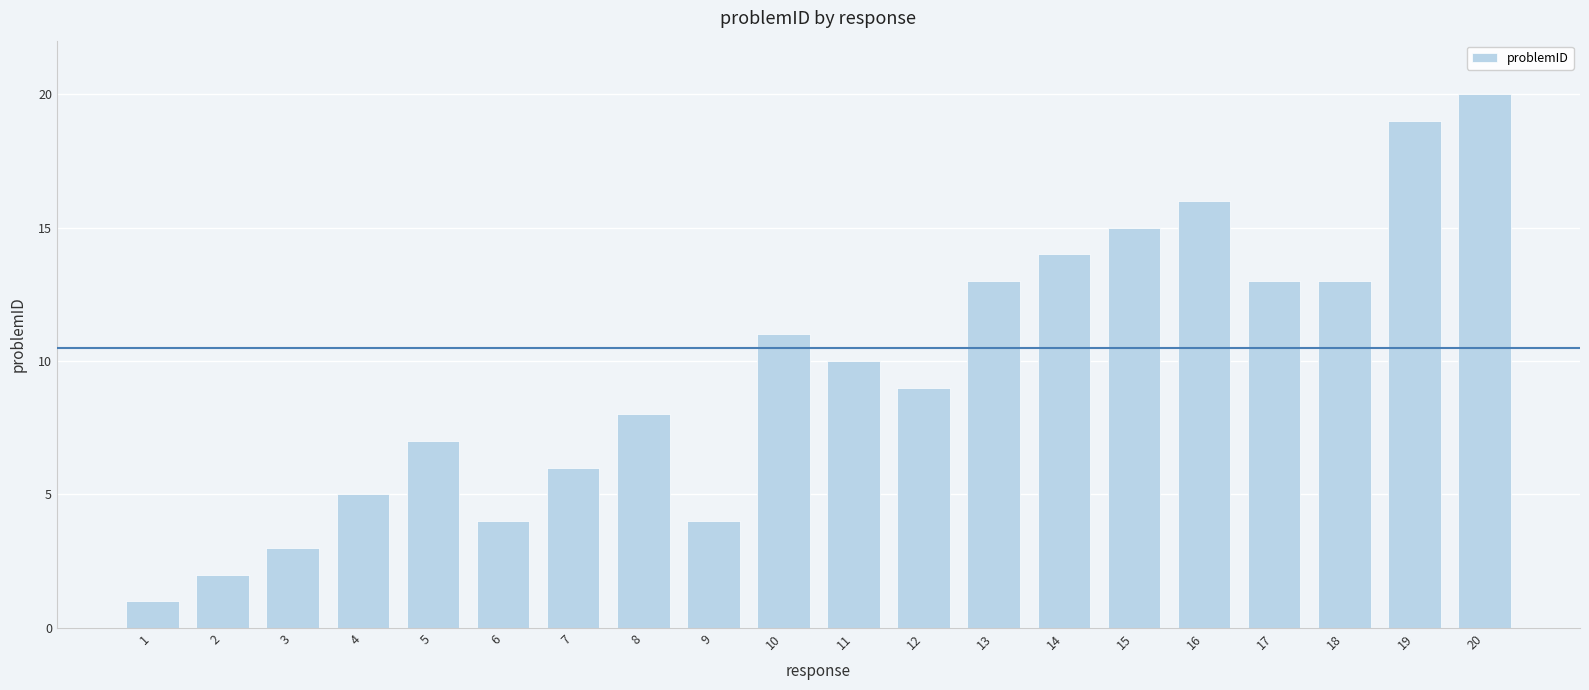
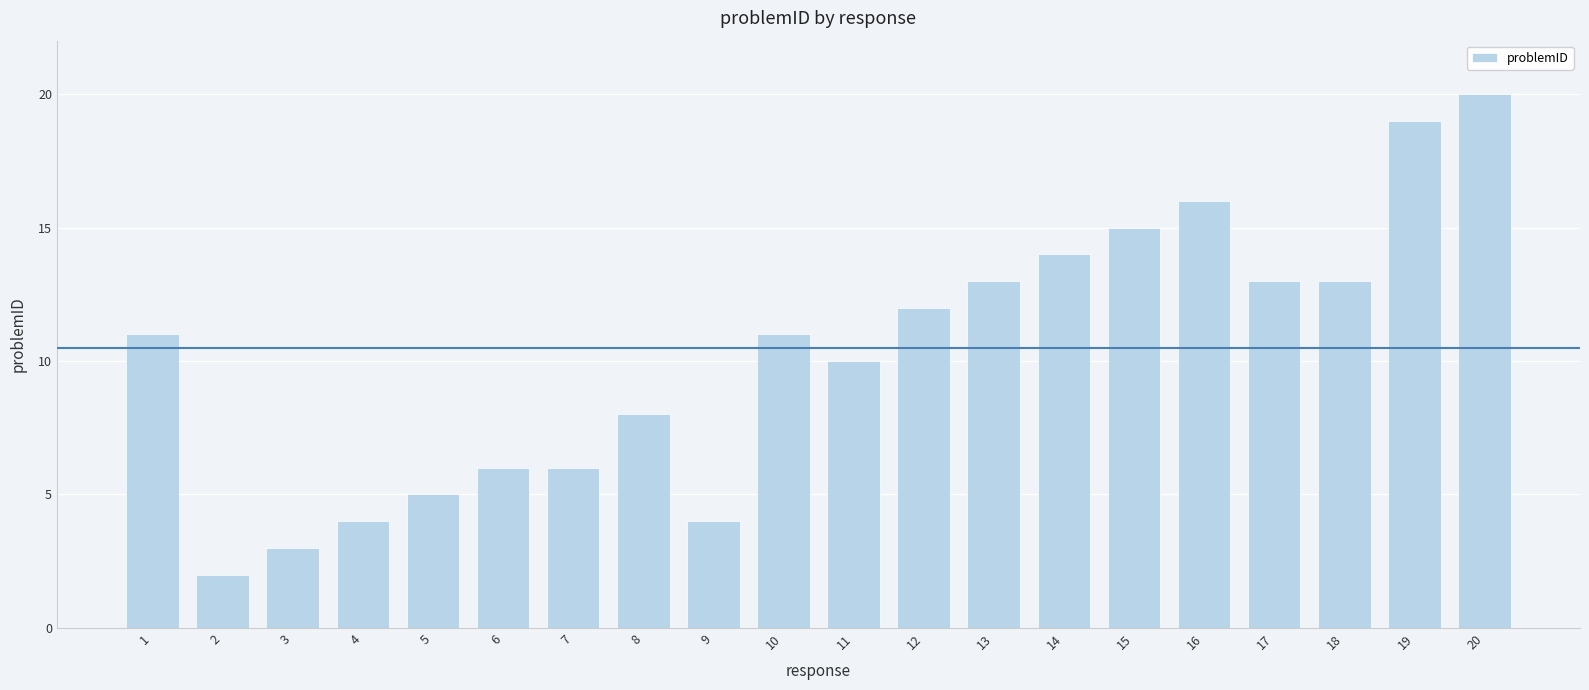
  {
-   "1": 1,
+   "1": 11,
    "2": 2,
    "3": 3,
-   "4": 5,
-   "5": 7,
-   "6": 4,
+   "4": 4,
+   "5": 5,
+   "6": 6,
    "7": 6,
    "8": 8,
    "9": 4,
    "10": 11,
    "11": 10,
-   "12": 9,
+   "12": 12,
    "13": 13,
    "14": 14,
    "15": 15,
    "16": 16,
    "17": 13,
    "18": 13,
    "19": 19,
    "20": 20
  }
